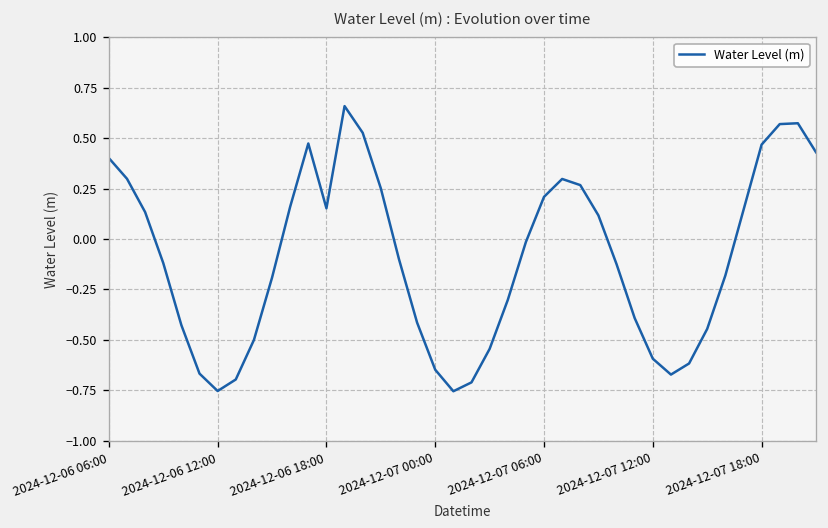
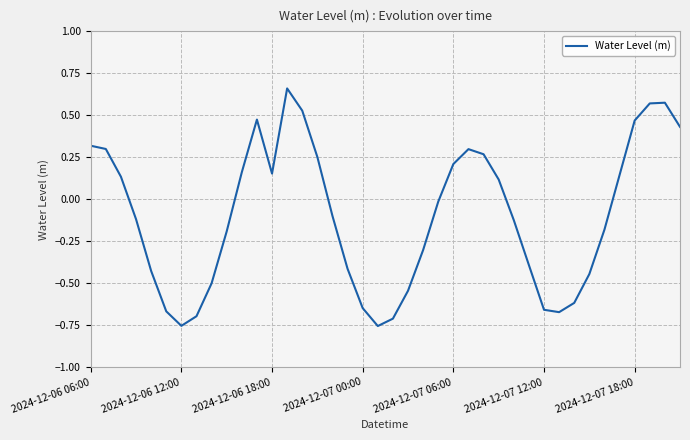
  {
-   "2024-12-06 06:00": 0.40,
+   "2024-12-06 06:00": 0.32,
    "2024-12-06 12:00": -0.75,
    "2024-12-06 18:00": 0.15,
    "2024-12-07 00:00": -0.65,
    "2024-12-07 06:00": 0.21,
-   "2024-12-07 12:00": -0.59,
+   "2024-12-07 12:00": -0.66,
    "2024-12-07 18:00": 0.47
  }
